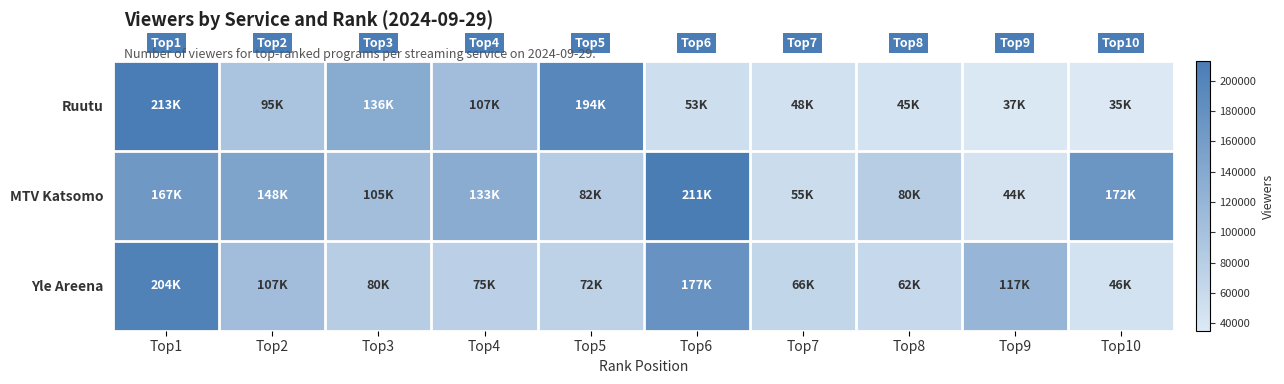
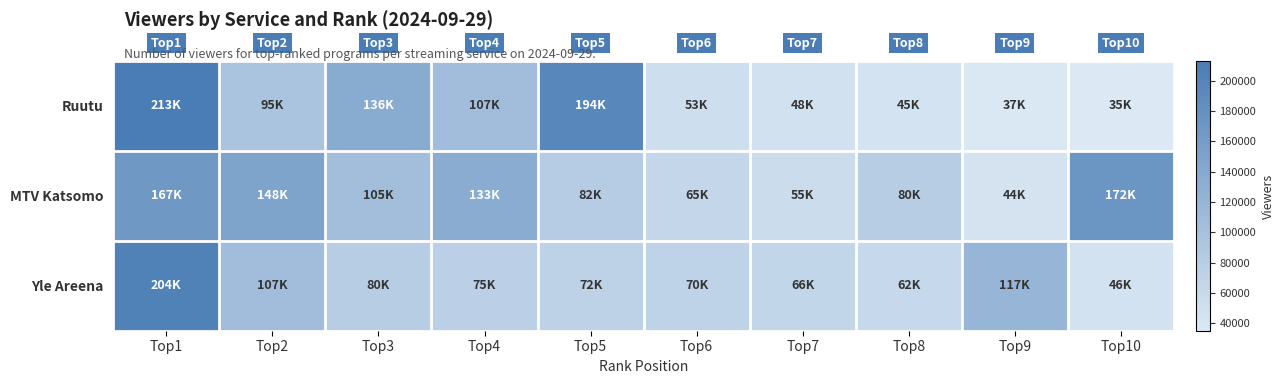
  {
    "Ruutu": {
      "Top1": "213K",
      "Top2": "95K",
      "Top3": "136K",
      "Top4": "107K",
      "Top5": "194K",
      "Top6": "53K",
      "Top7": "48K",
      "Top8": "45K",
      "Top9": "37K",
      "Top10": "35K"
    },
    "MTV Katsomo": {
      "Top1": "167K",
      "Top2": "148K",
      "Top3": "105K",
      "Top4": "133K",
      "Top5": "82K",
-     "Top6": "211K",
+     "Top6": "65K",
      "Top7": "55K",
      "Top8": "80K",
      "Top9": "44K",
      "Top10": "172K"
    },
    "Yle Areena": {
      "Top1": "204K",
      "Top2": "107K",
      "Top3": "80K",
      "Top4": "75K",
      "Top5": "72K",
-     "Top6": "177K",
+     "Top6": "70K",
      "Top7": "66K",
      "Top8": "62K",
      "Top9": "117K",
      "Top10": "46K"
    }
  }
